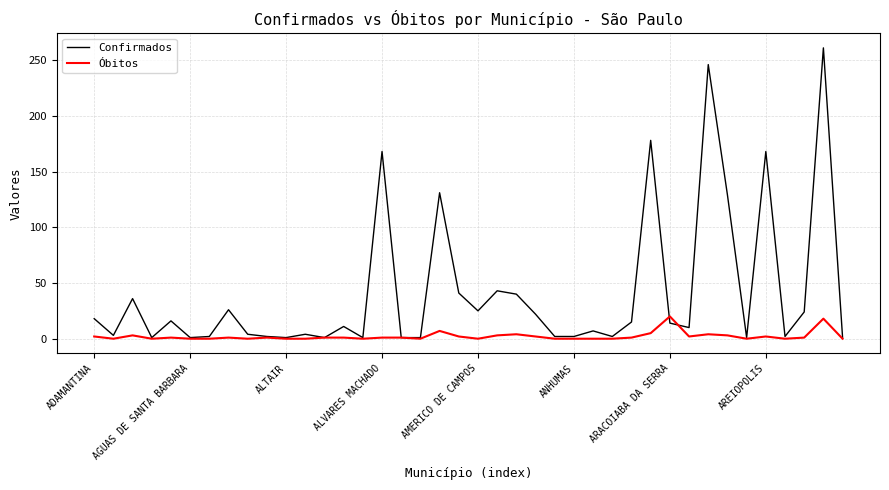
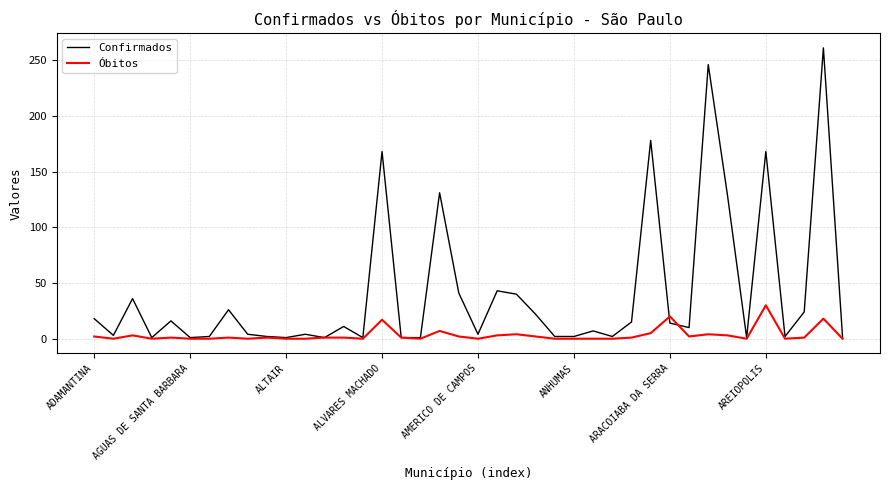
  {
    "Confirmados": {
      "ADAMANTINA": 18,
      "ALVARES MACHADO": 168,
-     "AMERICO DE CAMPOS": 25,
+     "AMERICO DE CAMPOS": 4,
      "ARACOIABA DA SERRA": 14,
      "AREIOPOLIS": 168
    },
    "Óbitos": {
      "ADAMANTINA": 2,
-     "ALVARES MACHADO": 1,
+     "ALVARES MACHADO": 17,
      "AMERICO DE CAMPOS": 0,
      "ARACOIABA DA SERRA": 20,
-     "AREIOPOLIS": 2
+     "AREIOPOLIS": 30
    }
  }
